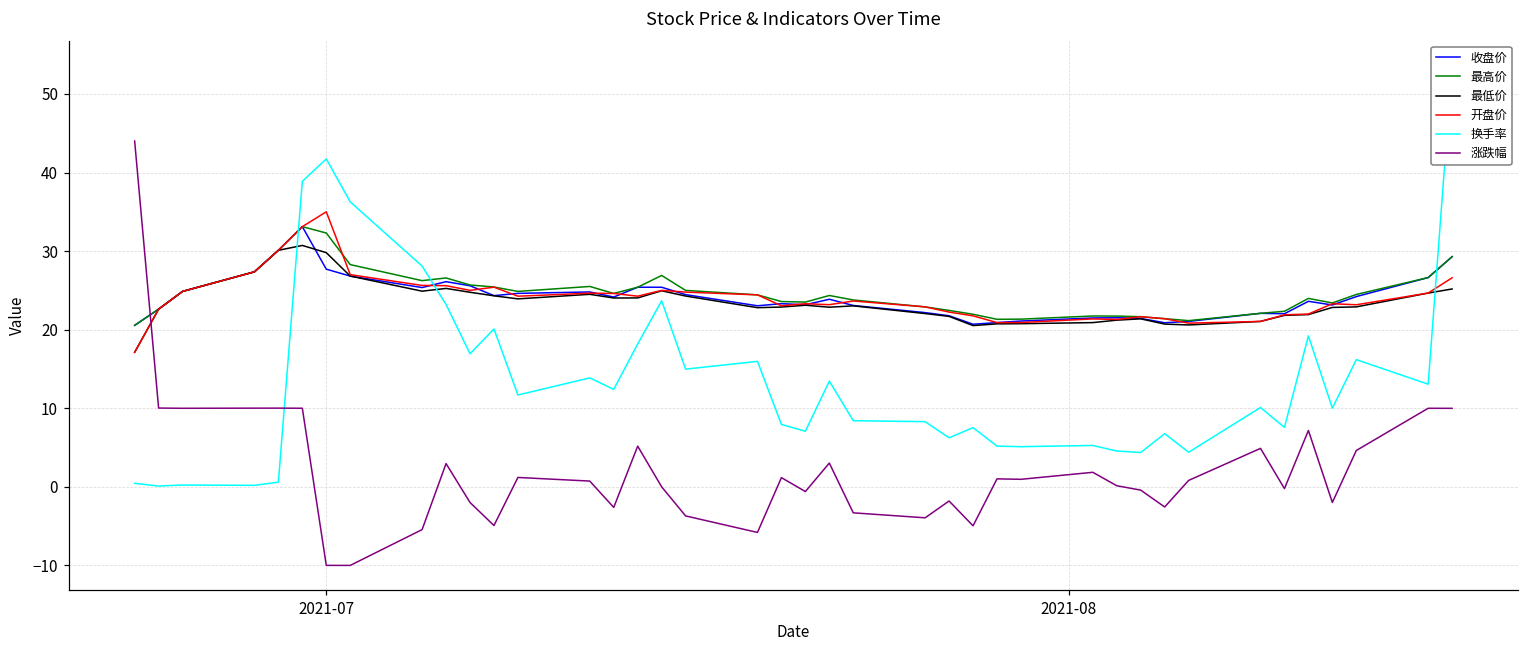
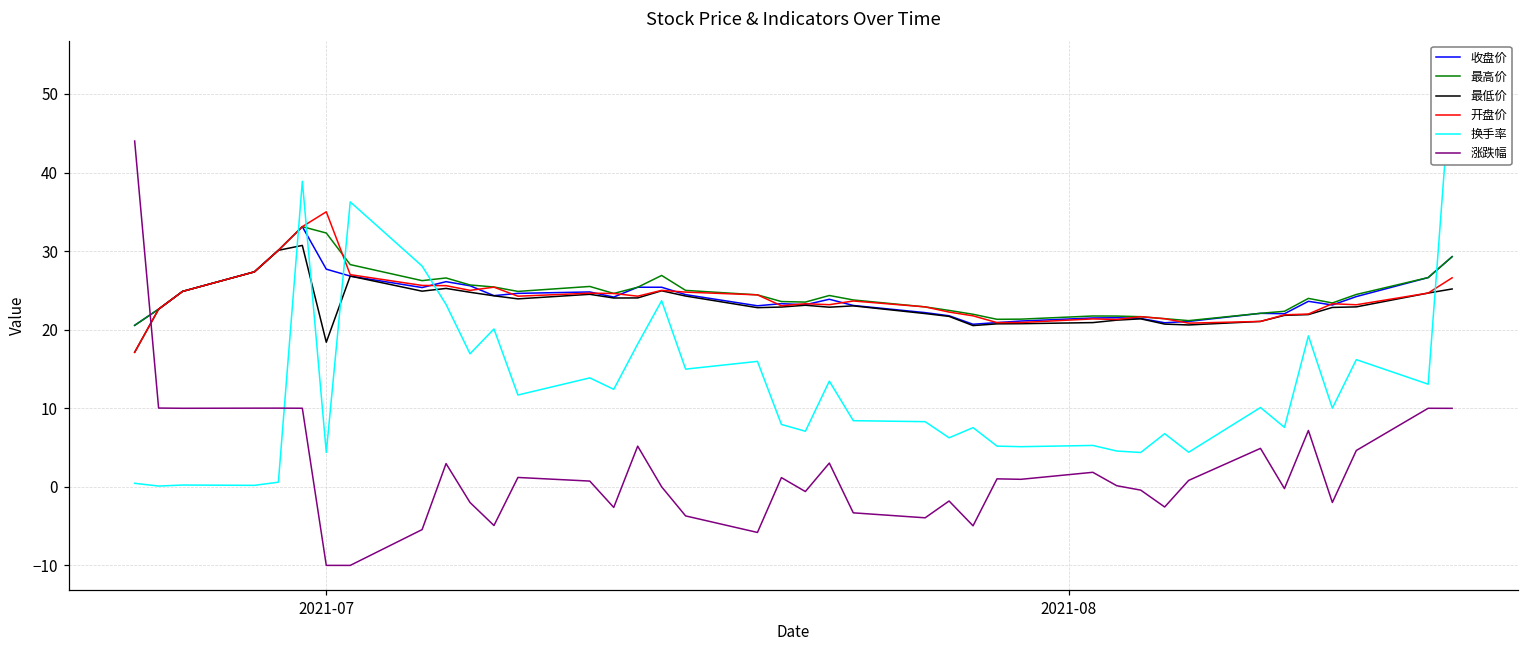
  {
    "收盘价": {
      "2021-07": 28
    },
    "最高价": {
      "2021-07": 32
    },
    "最低价": {
-     "2021-07": 30
+     "2021-07": 18
    },
    "开盘价": {
      "2021-07": 35
    },
    "换手率": {
-     "2021-07": 42
+     "2021-07": 4
    },
    "涨跌幅": {
      "2021-07": -10
    }
  }
